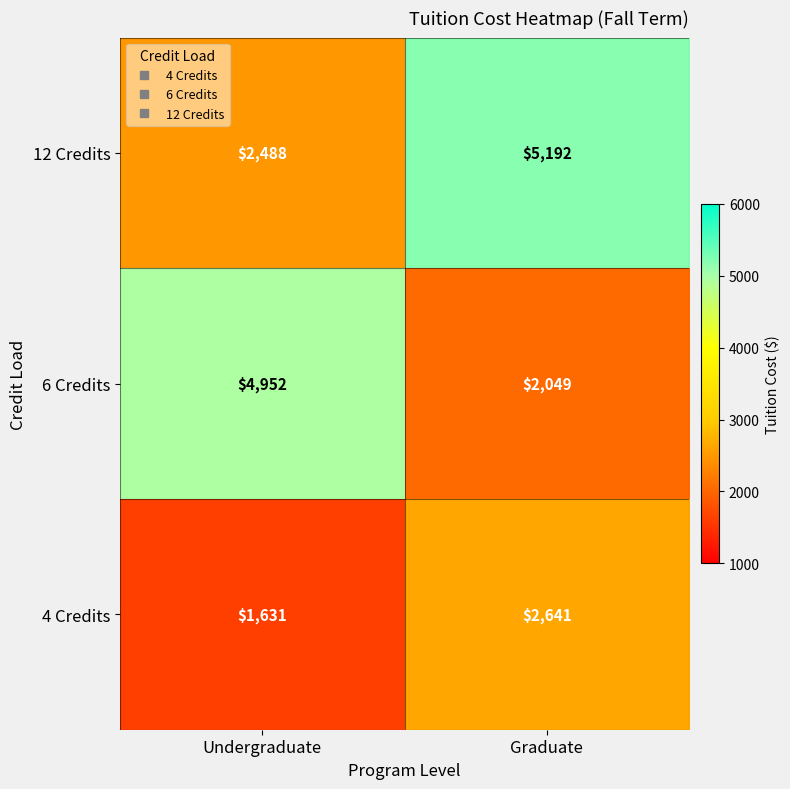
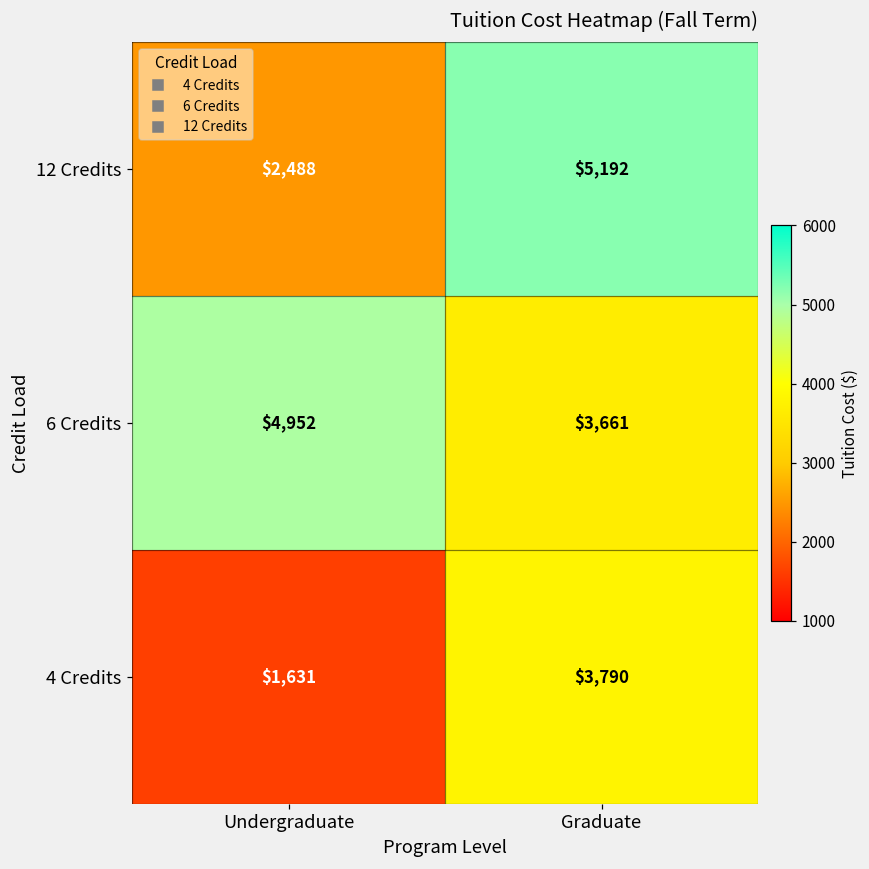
  {
    "12 Credits": {
      "Undergraduate": "$2,488",
      "Graduate": "$5,192"
    },
    "6 Credits": {
      "Undergraduate": "$4,952",
-     "Graduate": "$2,049"
+     "Graduate": "$3,661"
    },
    "4 Credits": {
      "Undergraduate": "$1,631",
-     "Graduate": "$2,641"
+     "Graduate": "$3,790"
    }
  }
